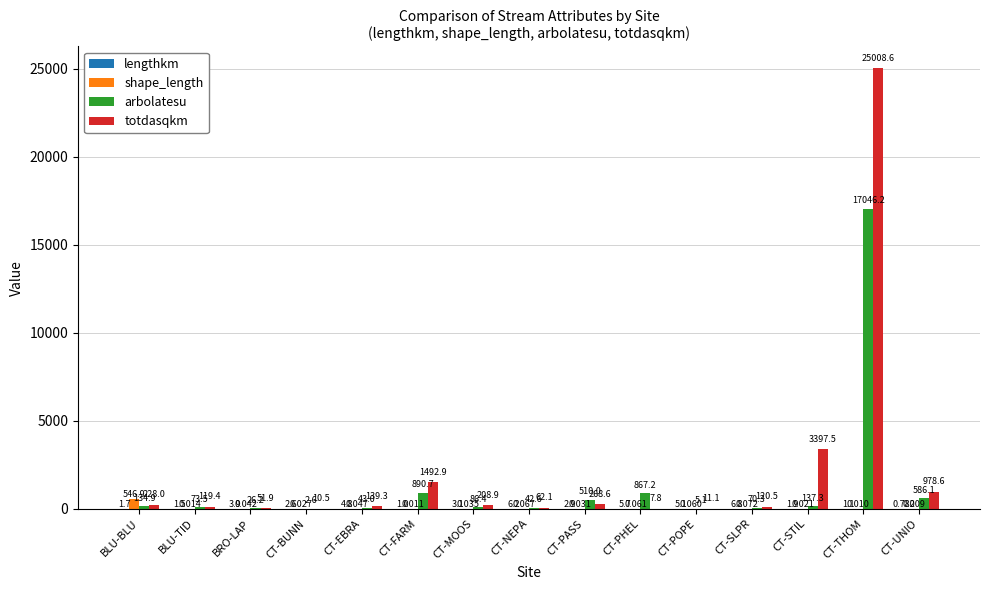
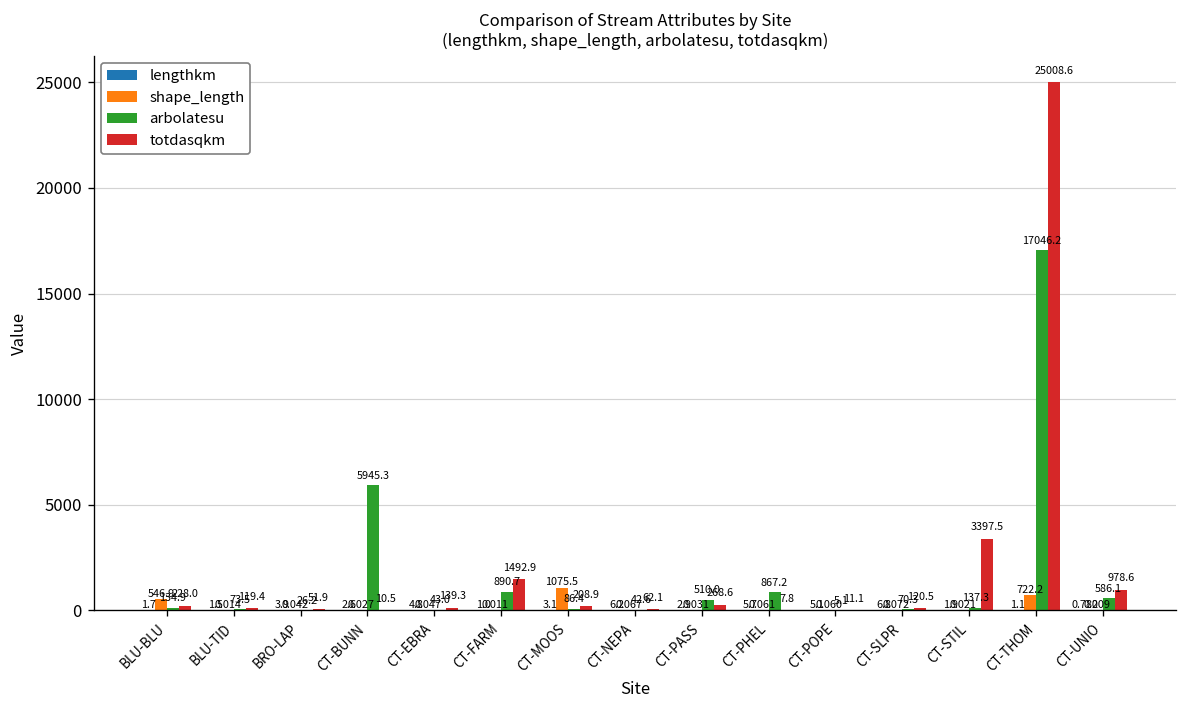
  {
    "lengthkm": {
      "BLU-BLU": 1.7
    },
    "shape_length": {
-     "CT-MOOS": 0.035,
-     "CT-THOM": 0.010
+     "CT-MOOS": 1075.5,
+     "CT-THOM": 722.2
    },
    "arbolatesu": {
-     "CT-BUNN": 2.6,
+     "CT-BUNN": 5945.3,
      "CT-FARM": 890.7,
      "CT-PHEL": 867.2,
      "CT-THOM": 17046.2,
      "CT-UNIO": 586.1
    },
    "totdasqkm": {
      "CT-FARM": 1492.9,
      "CT-PHEL": 7.8,
      "CT-STIL": 3397.5,
      "CT-THOM": 25008.6,
      "CT-UNIO": 978.6
    }
  }
